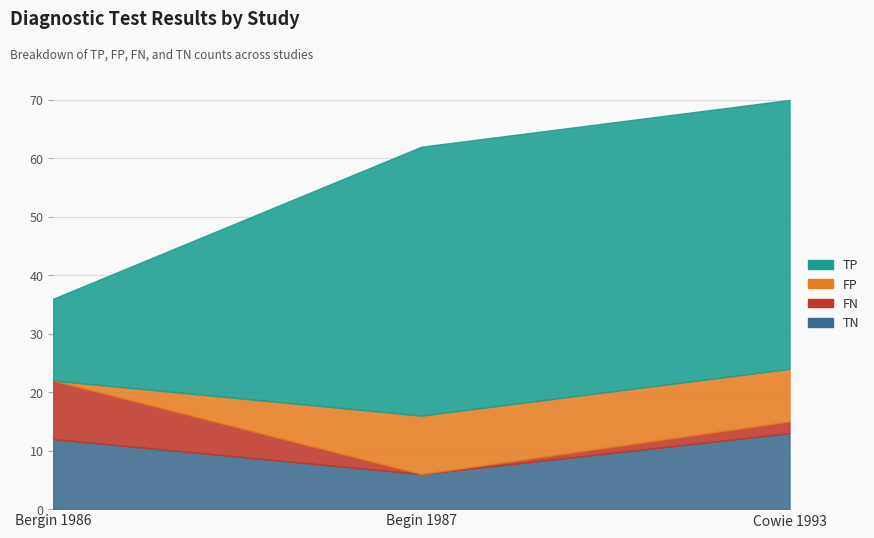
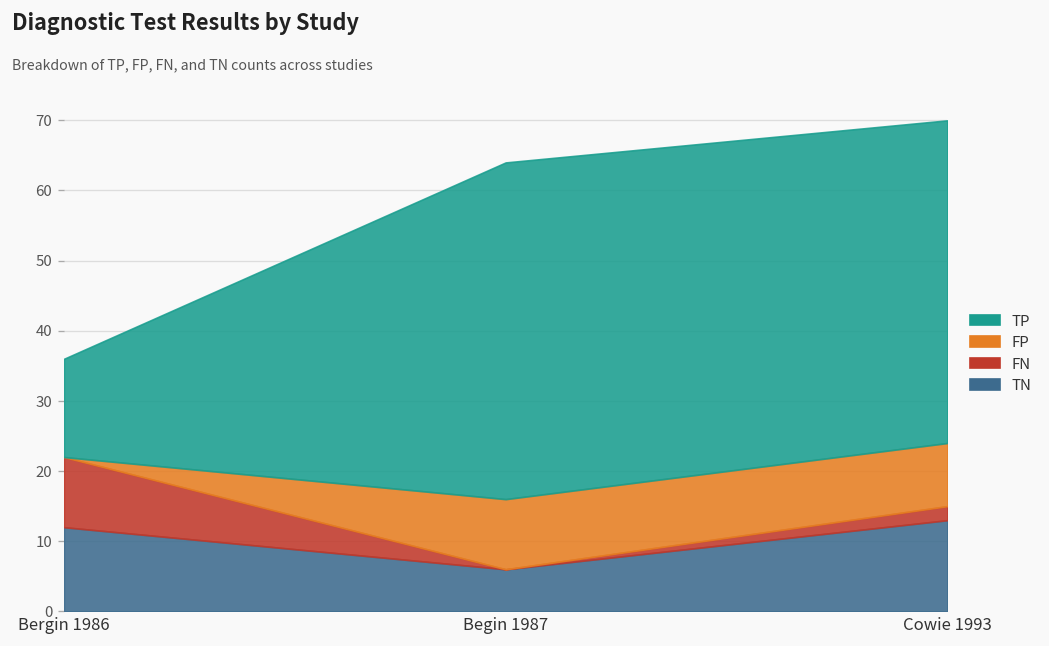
  {
    "TN": {
      "Bergin 1986": 12,
      "Cowie 1993": 13
    },
    "FN": {
      "Cowie 1993": 2
    },
    "FP": {
      "Begin 1987": 10,
      "Cowie 1993": 9
    },
    "TP": {
      "Bergin 1986": 14,
-     "Begin 1987": 46,
+     "Begin 1987": 48,
      "Cowie 1993": 46
    }
  }
